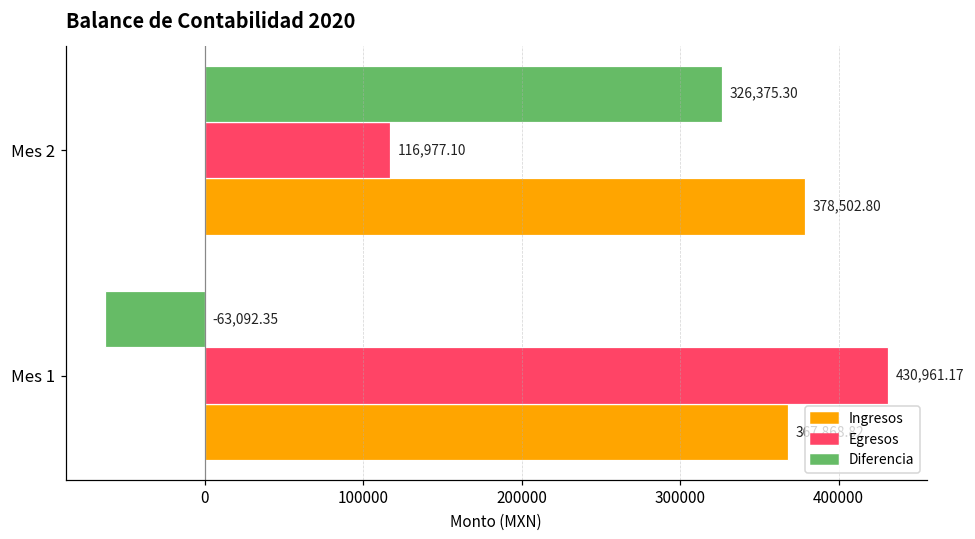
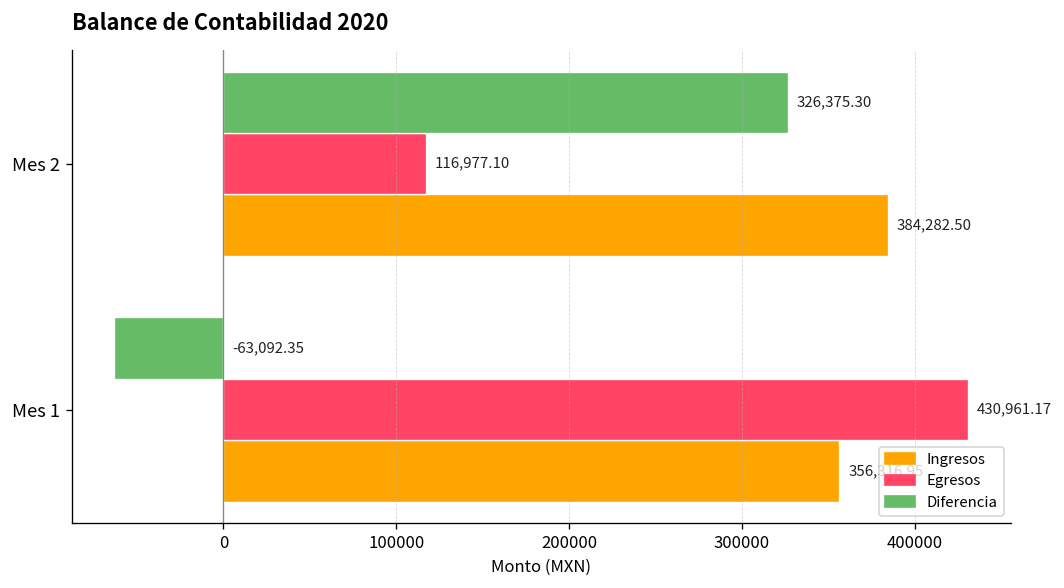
  {
    "Ingresos": {
-     "Mes 2": "378,502.80",
-     "Mes 1": "368000"
+     "Mes 2": "384,282.50",
+     "Mes 1": "356000"
    },
    "Egresos": {
      "Mes 2": "116,977.10",
      "Mes 1": "430,961.17"
    },
    "Diferencia": {
      "Mes 2": "326,375.30"
    }
  }
